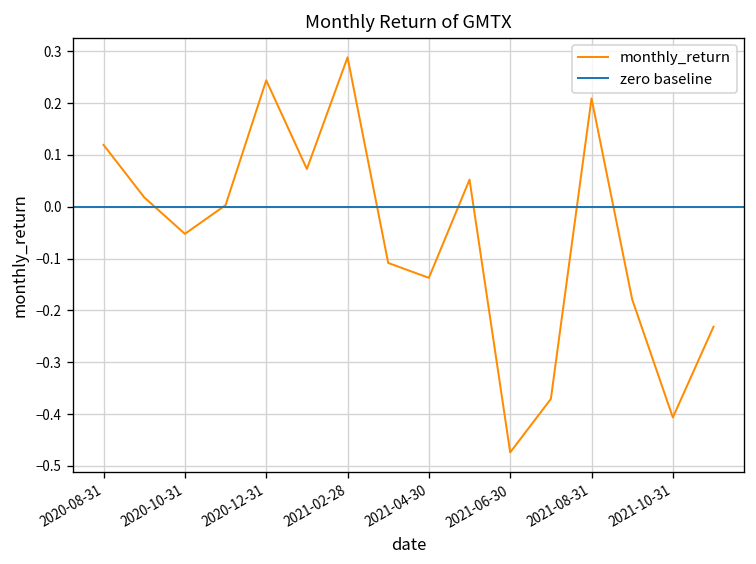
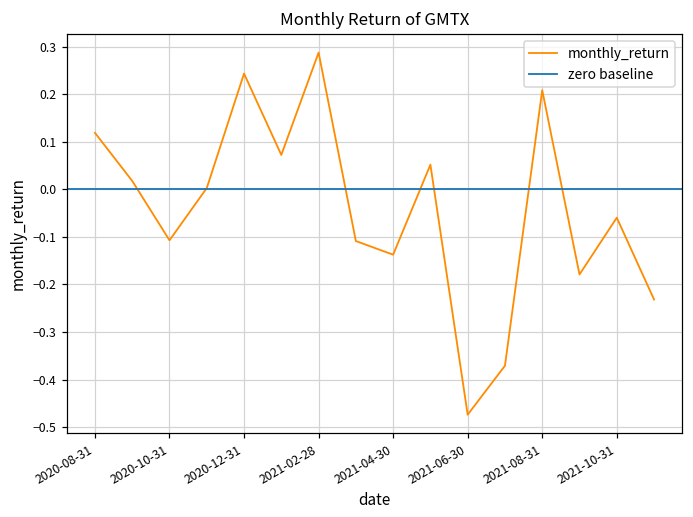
  {
    "2020-08-31": 0.12,
-   "2020-10-31": -0.05,
+   "2020-10-31": -0.11,
    "2020-12-31": 0.24,
    "2021-02-28": 0.29,
    "2021-04-30": -0.14,
    "2021-06-30": -0.47,
    "2021-08-31": 0.21,
-   "2021-10-31": -0.41
+   "2021-10-31": -0.06
  }
